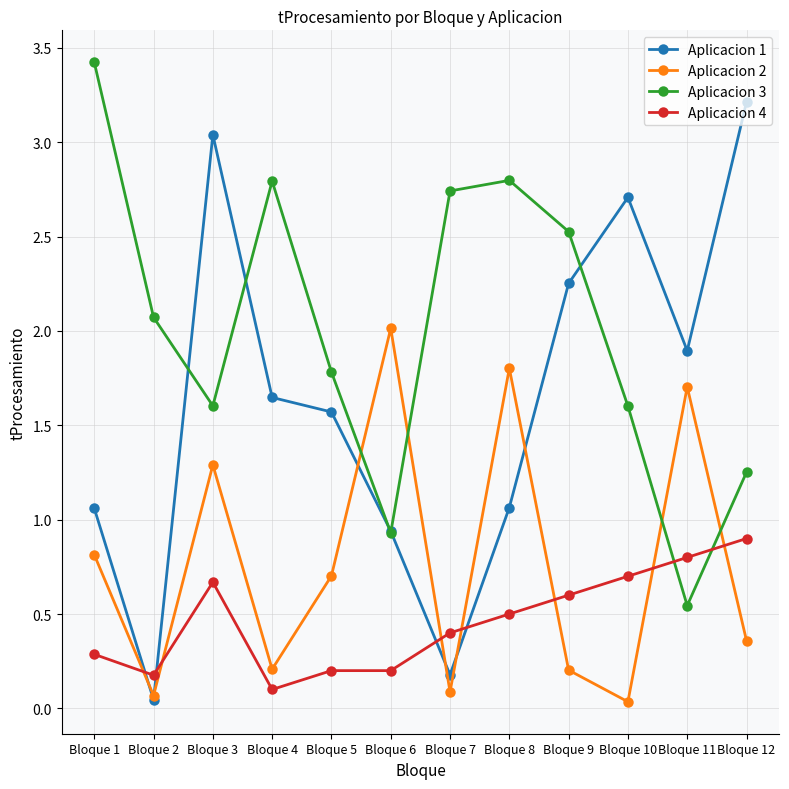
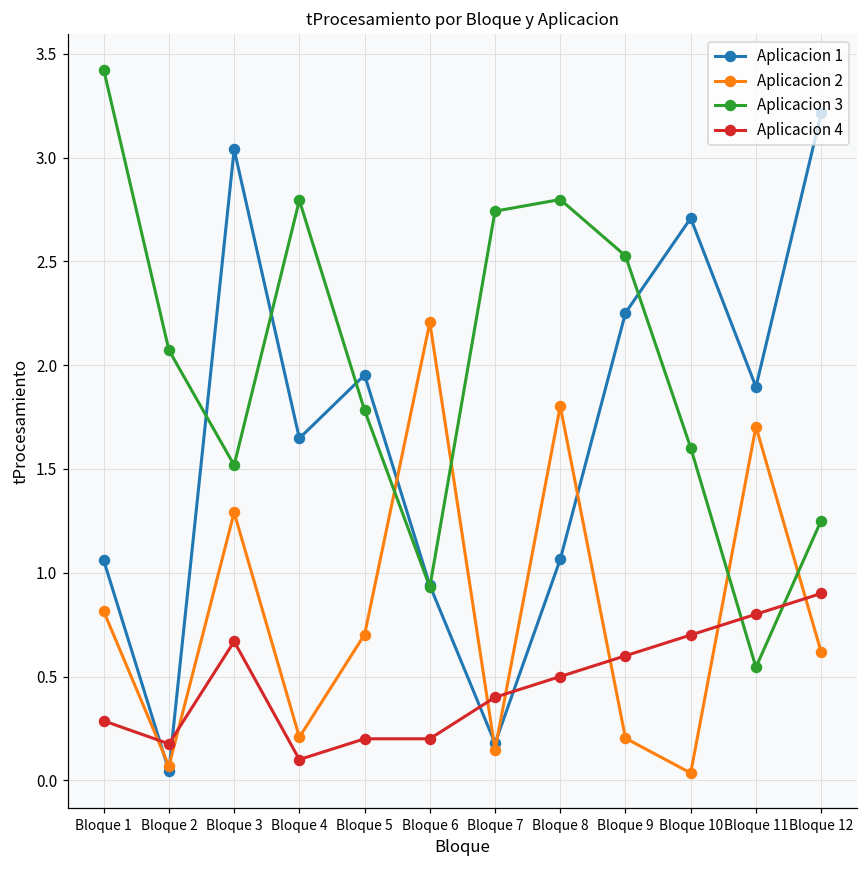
  {
    "Aplicacion 1": {
      "Bloque 1": 1.06,
      "Bloque 2": 0.05,
      "Bloque 3": 3.04,
      "Bloque 4": 1.65,
-     "Bloque 5": 1.57,
+     "Bloque 5": 1.95,
      "Bloque 7": 0.18,
      "Bloque 8": 1.06,
      "Bloque 9": 2.25,
      "Bloque 10": 2.71,
      "Bloque 11": 1.90
    },
    "Aplicacion 2": {
      "Bloque 1": 0.81,
      "Bloque 2": 0.07,
      "Bloque 3": 1.29,
      "Bloque 4": 0.21,
      "Bloque 5": 0.70,
-     "Bloque 6": 2.01,
-     "Bloque 7": 0.09,
+     "Bloque 6": 2.21,
+     "Bloque 7": 0.15,
      "Bloque 8": 1.80,
      "Bloque 9": 0.20,
      "Bloque 10": 0.04,
      "Bloque 11": 1.70,
-     "Bloque 12": 0.36
+     "Bloque 12": 0.62
    },
    "Aplicacion 3": {
      "Bloque 1": 3.42,
      "Bloque 2": 2.07,
-     "Bloque 3": 1.60,
+     "Bloque 3": 1.52,
      "Bloque 4": 2.79,
      "Bloque 5": 1.78,
      "Bloque 7": 2.74,
      "Bloque 8": 2.80,
      "Bloque 9": 2.53,
      "Bloque 10": 1.60,
      "Bloque 11": 0.54,
      "Bloque 12": 1.25
    },
    "Aplicacion 4": {
      "Bloque 1": 0.29,
      "Bloque 2": 0.18,
      "Bloque 3": 0.67,
      "Bloque 4": 0.10,
      "Bloque 5": 0.20,
      "Bloque 6": 0.20,
      "Bloque 7": 0.40,
      "Bloque 8": 0.50,
      "Bloque 9": 0.60,
      "Bloque 10": 0.70,
      "Bloque 11": 0.80,
      "Bloque 12": 0.90
    }
  }
